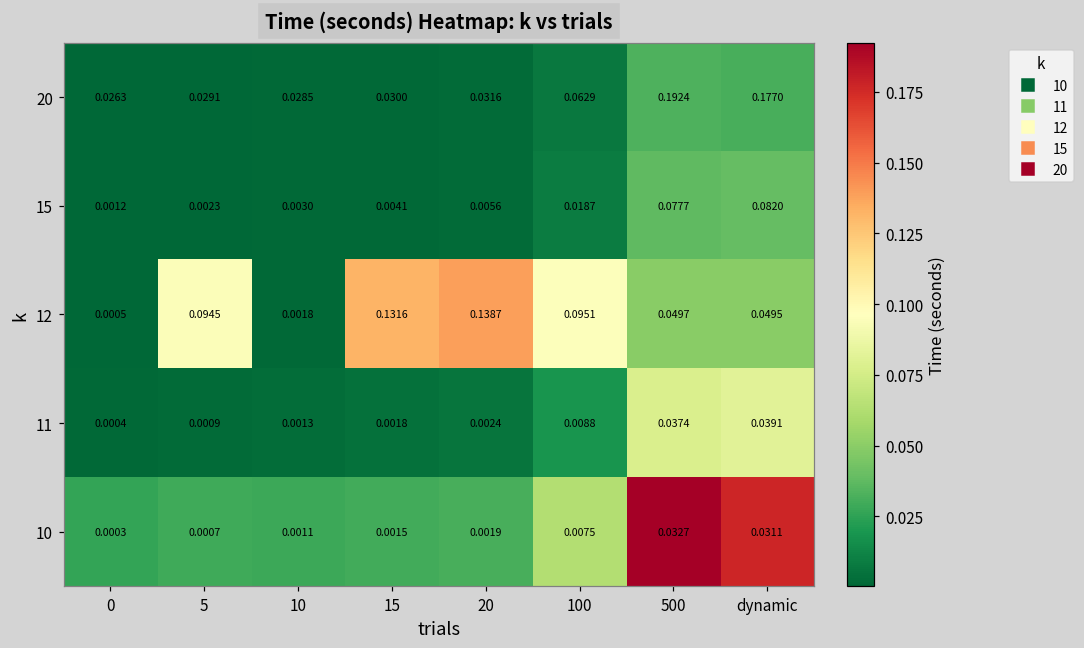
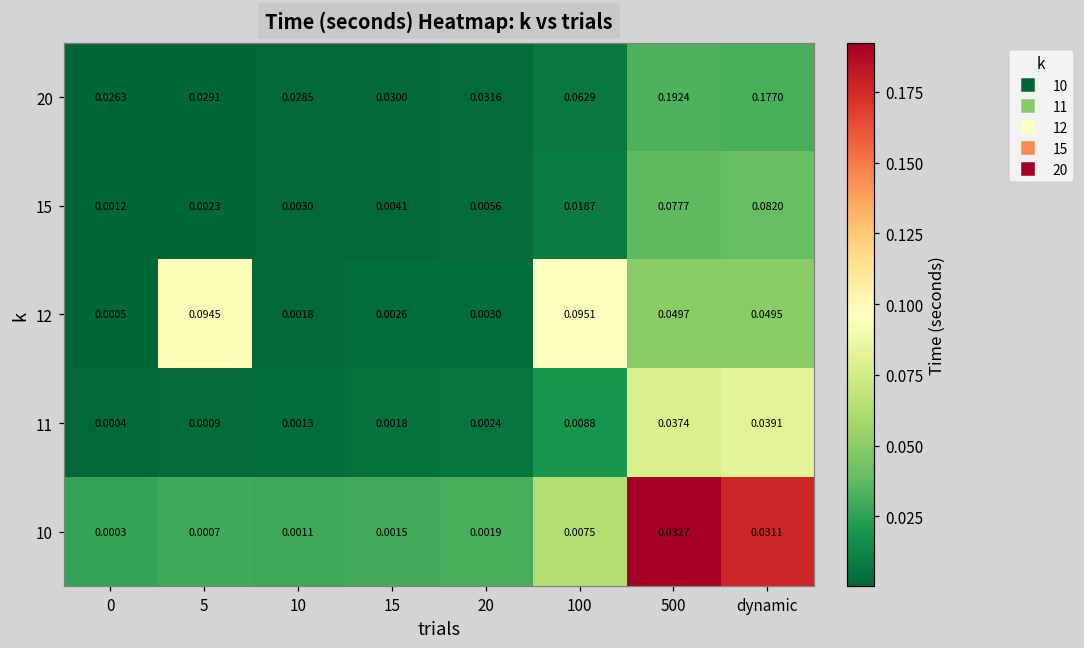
  {
    "20": {
      "0": 0.0263,
      "5": 0.0291,
      "10": 0.0285,
      "15": 0.0300,
      "20": 0.0316,
      "100": 0.0629,
      "500": 0.1924,
      "dynamic": 0.1770
    },
    "15": {
      "0": 0.0012,
      "5": 0.0023,
      "10": 0.0030,
      "15": 0.0041,
      "20": 0.0056,
      "100": 0.0187,
      "500": 0.0777,
      "dynamic": 0.0820
    },
    "12": {
      "0": 0.0005,
      "5": 0.0945,
      "10": 0.0018,
-     "15": 0.1316,
-     "20": 0.1387,
+     "15": 0.0026,
+     "20": 0.0030,
      "100": 0.0951,
      "500": 0.0497,
      "dynamic": 0.0495
    },
    "11": {
      "0": 0.0004,
      "5": 0.0009,
      "10": 0.0013,
      "15": 0.0018,
      "20": 0.0024,
      "100": 0.0088,
      "500": 0.0374,
      "dynamic": 0.0391
    },
    "10": {
      "0": 0.0003,
      "5": 0.0007,
      "10": 0.0011,
      "15": 0.0015,
      "20": 0.0019,
      "100": 0.0075,
      "500": 0.0327,
      "dynamic": 0.0311
    }
  }
